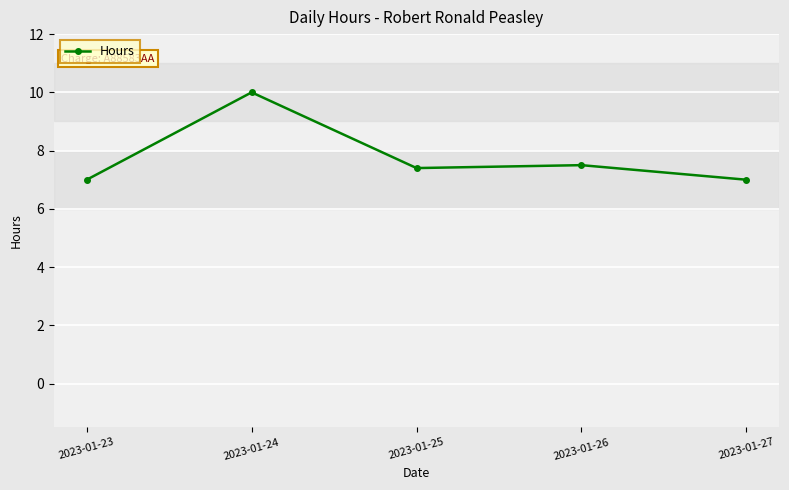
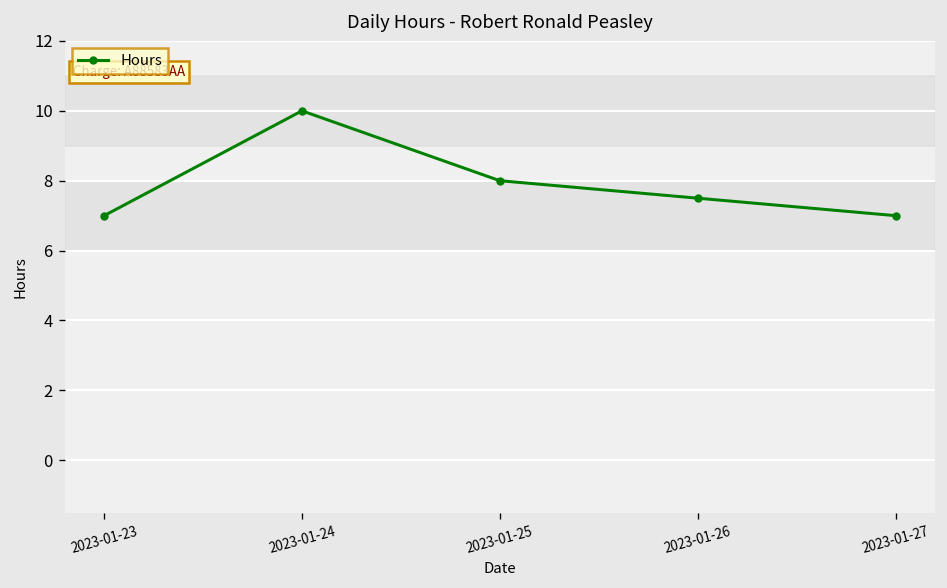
  {
    "2023-01-23": 7.0,
    "2023-01-24": 10.0,
-   "2023-01-25": 7.4,
+   "2023-01-25": 8.0,
    "2023-01-26": 7.5,
    "2023-01-27": 7.0
  }
